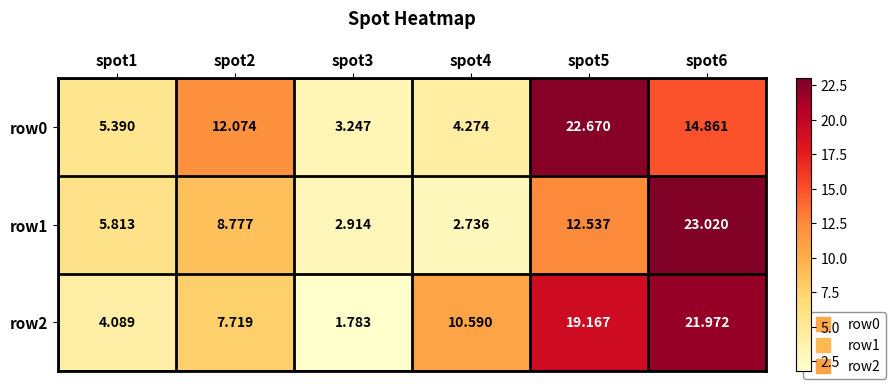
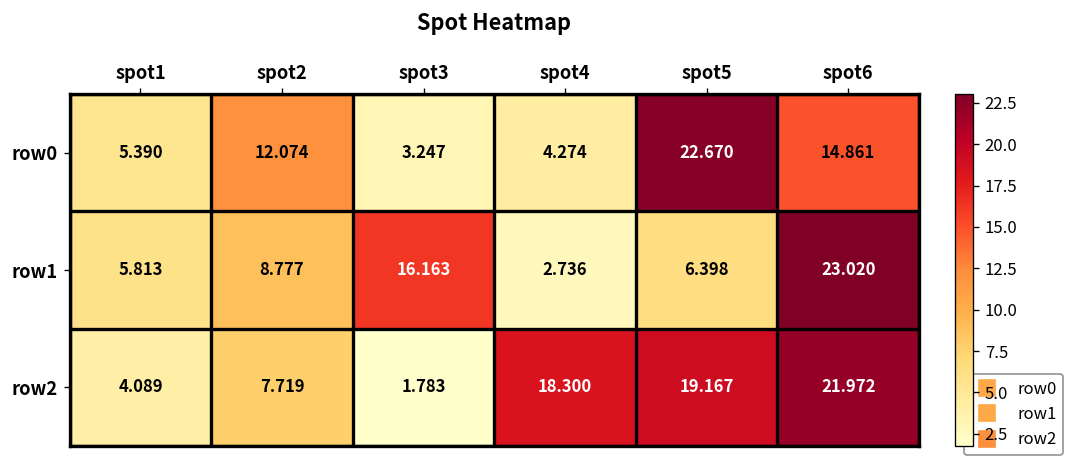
  {
    "row0": {
      "spot1": 5.390,
      "spot2": 12.074,
      "spot3": 3.247,
      "spot4": 4.274,
      "spot5": 22.670,
      "spot6": 14.861
    },
    "row1": {
      "spot1": 5.813,
      "spot2": 8.777,
-     "spot3": 2.914,
+     "spot3": 16.163,
      "spot4": 2.736,
-     "spot5": 12.537,
+     "spot5": 6.398,
      "spot6": 23.020
    },
    "row2": {
      "spot1": 4.089,
      "spot2": 7.719,
      "spot3": 1.783,
-     "spot4": 10.590,
+     "spot4": 18.300,
      "spot5": 19.167,
      "spot6": 21.972
    }
  }
